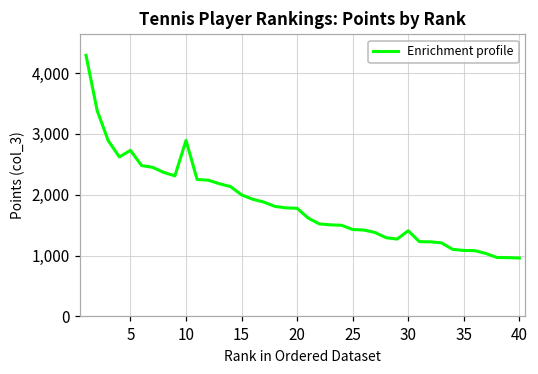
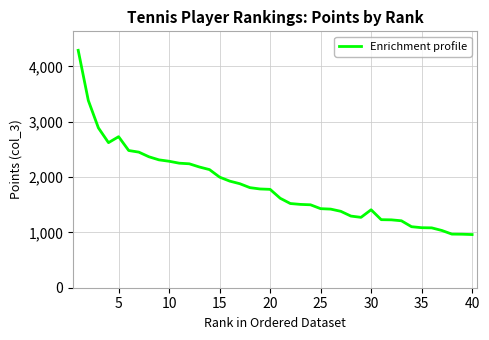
  {
    "5": "2,700",
-   "10": "2,900",
+   "10": "2,300",
    "15": "2,000",
    "20": "1,800",
    "25": "1,400",
    "30": "1,400",
    "35": "1,100",
    "40": "1,000"
  }
